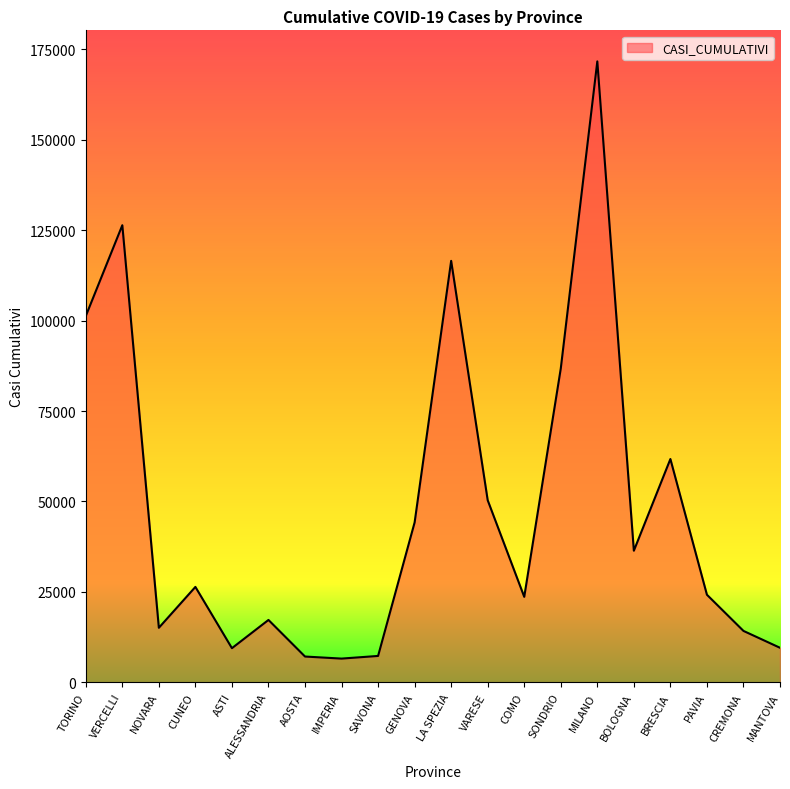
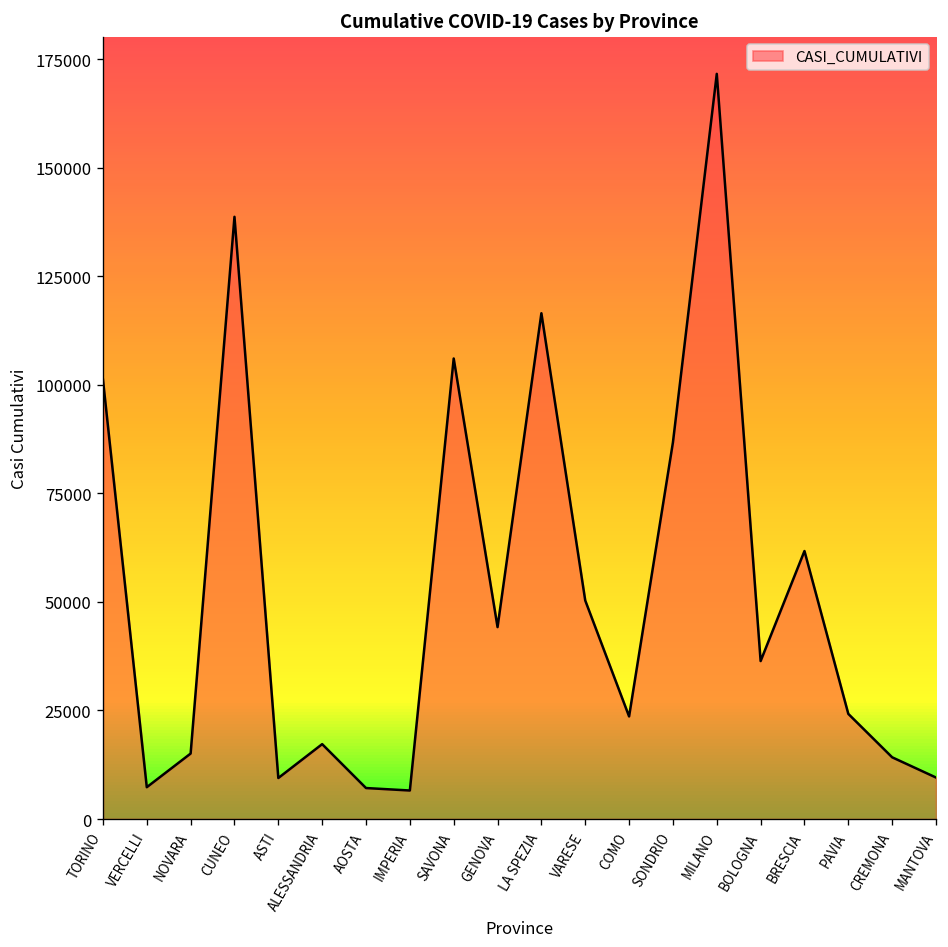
  {
    "TORINO": 101000,
-   "VERCELLI": 126000,
+   "VERCELLI": 7000,
    "NOVARA": 15000,
-   "CUNEO": 26000,
+   "CUNEO": 139000,
    "ASTI": 9000,
    "ALESSANDRIA": 17000,
    "AOSTA": 7000,
    "IMPERIA": 7000,
-   "SAVONA": 7000,
+   "SAVONA": 106000,
    "GENOVA": 44000,
    "LA SPEZIA": 116000,
    "VARESE": 50000,
    "COMO": 24000,
    "SONDRIO": 87000,
    "MILANO": 172000,
    "BOLOGNA": 36000,
    "BRESCIA": 62000,
    "PAVIA": 24000,
    "CREMONA": 14000,
    "MANTOVA": 10000
  }
